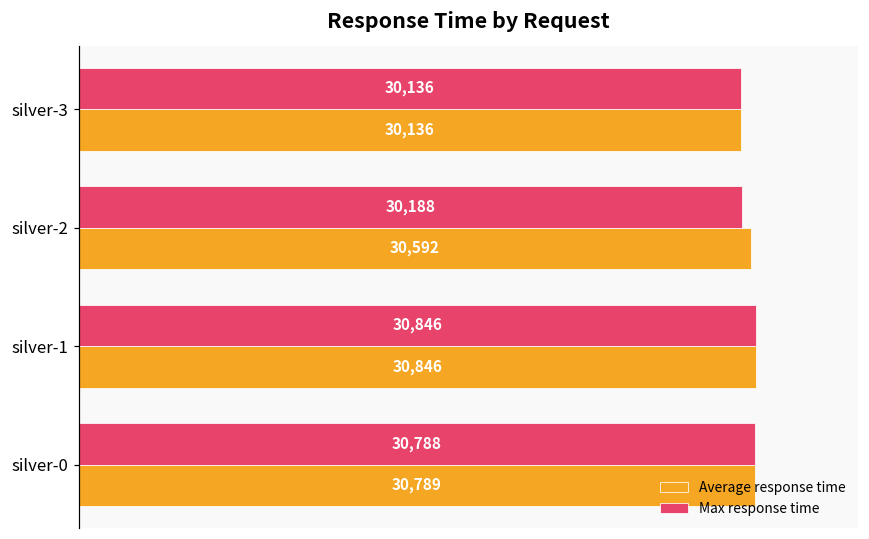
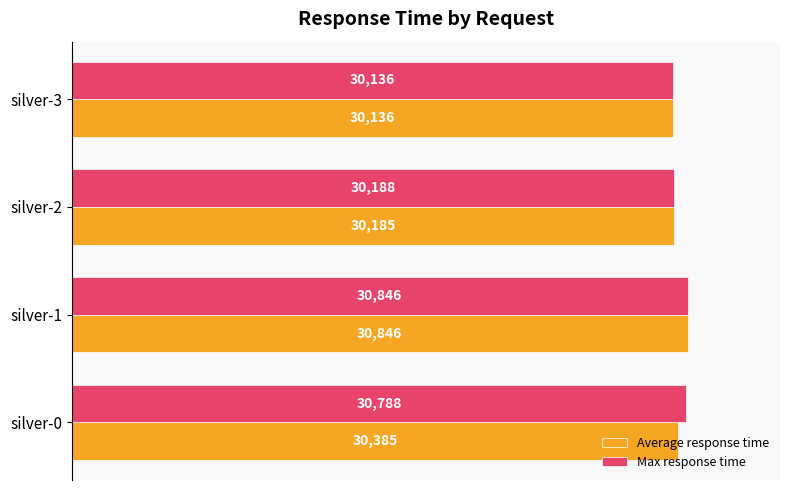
  {
    "Average response time": {
-     "silver-2": "30,592",
-     "silver-0": "30,789"
+     "silver-2": "30,185",
+     "silver-0": "30,385"
    }
  }
